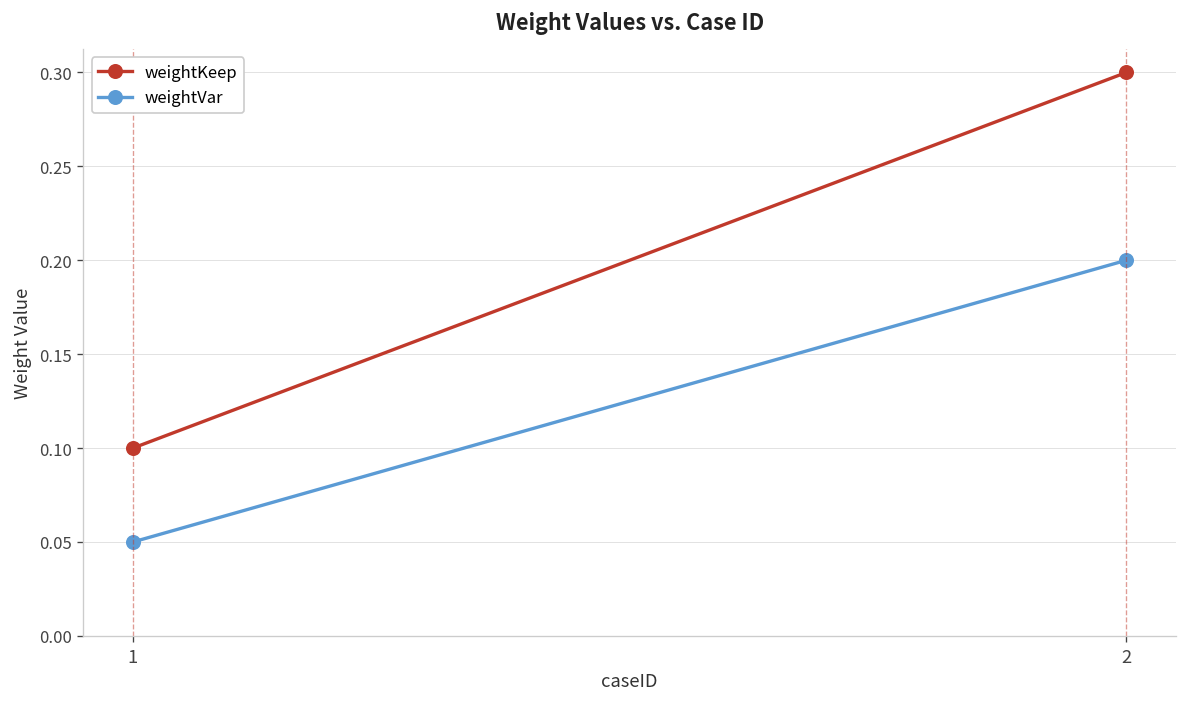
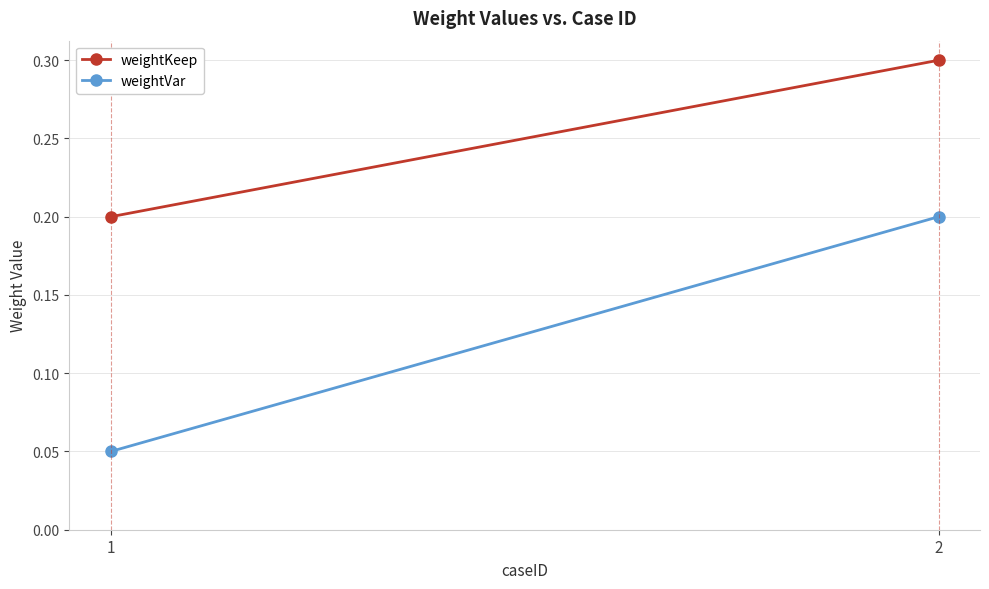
  {
    "weightKeep": {
-     "1": 0.1,
+     "1": 0.2,
      "2": 0.3
    },
    "weightVar": {
      "1": 0.050,
      "2": 0.2
    }
  }
